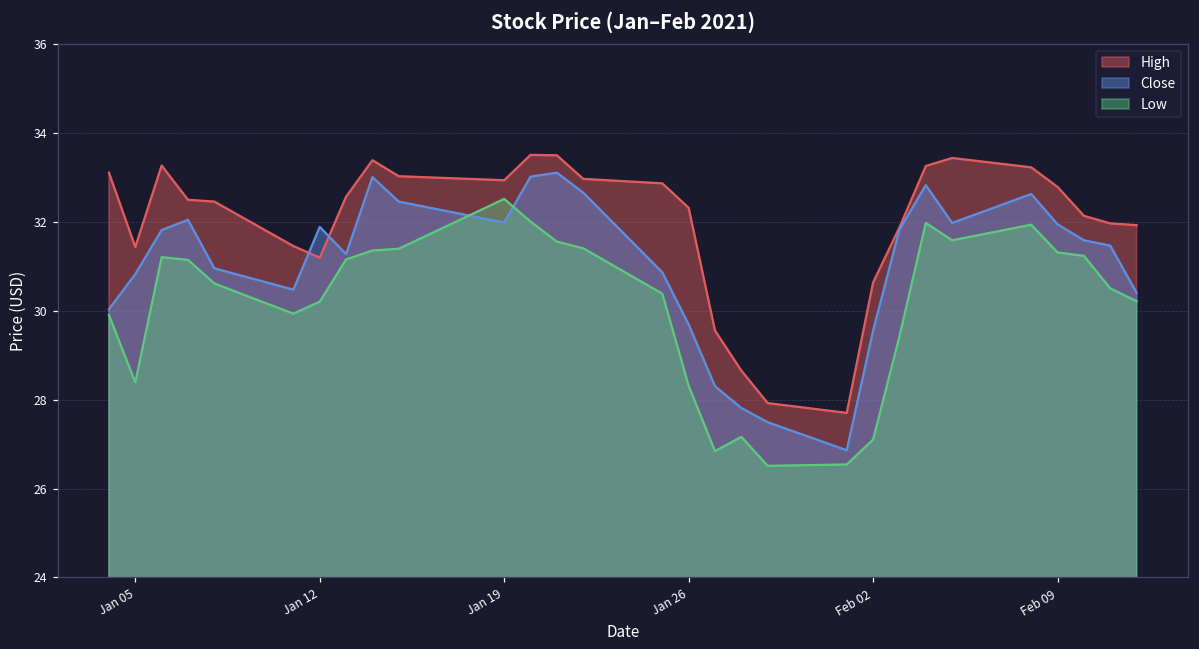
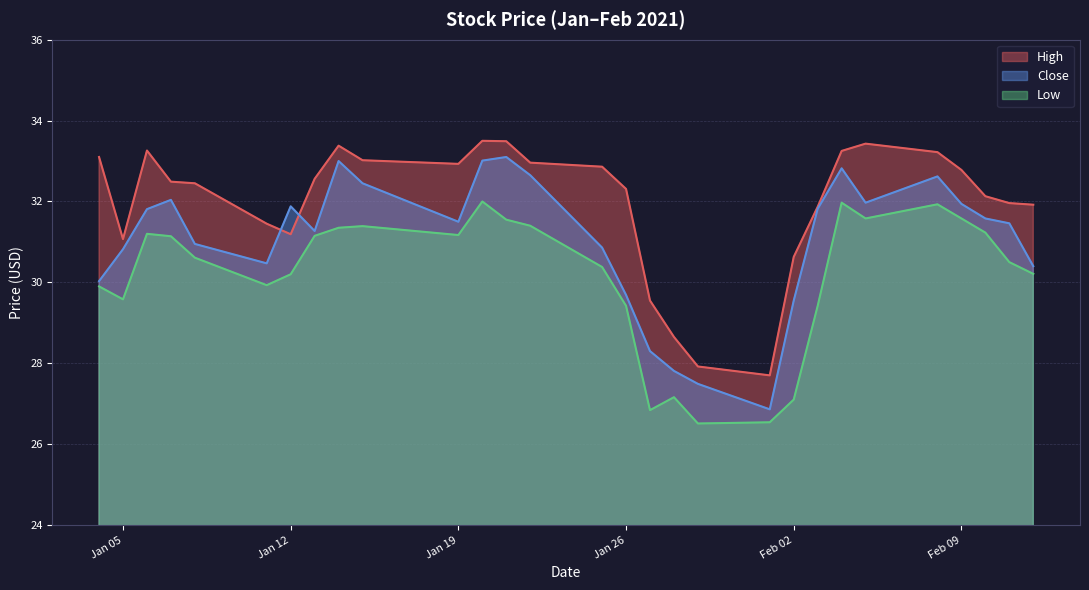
  {
    "High": {
-     "Jan 05": 31.4,
+     "Jan 05": 31.1,
      "Jan 12": 31.2,
      "Jan 19": 32.9,
      "Jan 26": 32.3,
      "Feb 02": 30.6,
      "Feb 09": 32.8
    },
    "Close": {
      "Jan 05": 30.8,
      "Jan 12": 31.9,
-     "Jan 19": 32.0,
+     "Jan 19": 31.5,
      "Jan 26": 29.7,
      "Feb 02": 29.5,
      "Feb 09": 31.9
    },
    "Low": {
-     "Jan 05": 28.4,
+     "Jan 05": 29.6,
      "Jan 12": 30.2,
-     "Jan 19": 32.5,
-     "Jan 26": 28.3,
+     "Jan 19": 31.2,
+     "Jan 26": 29.4,
      "Feb 02": 27.1,
-     "Feb 09": 31.3
+     "Feb 09": 31.6
    }
  }
